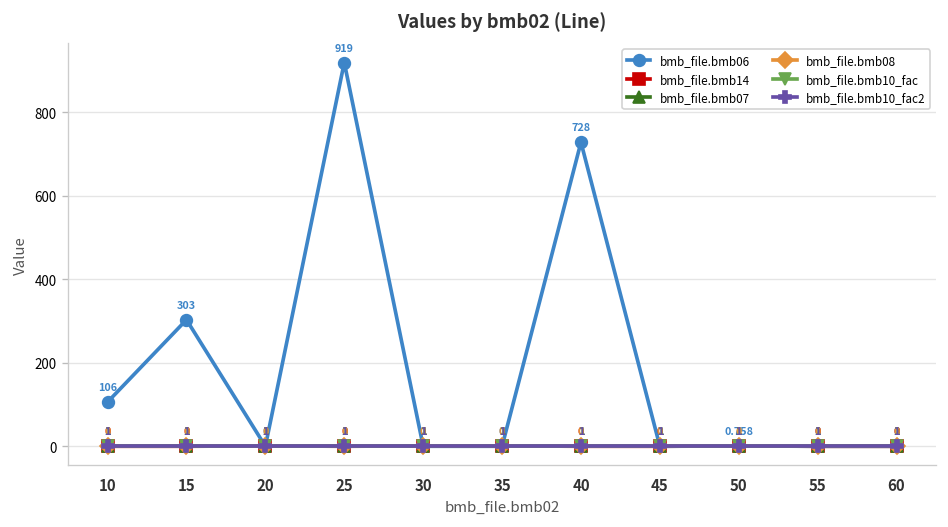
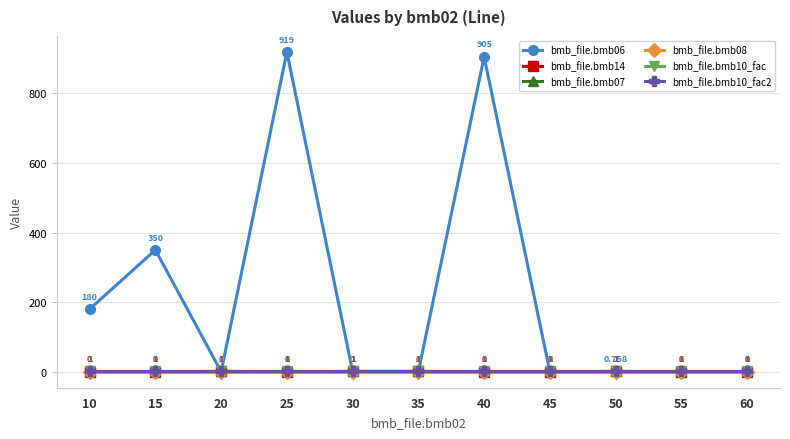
  {
    "bmb_file.bmb06": {
-     "10": 106,
-     "15": 303,
+     "10": 180,
+     "15": 350,
      "25": 919,
-     "40": 728
+     "40": 905
    }
  }
